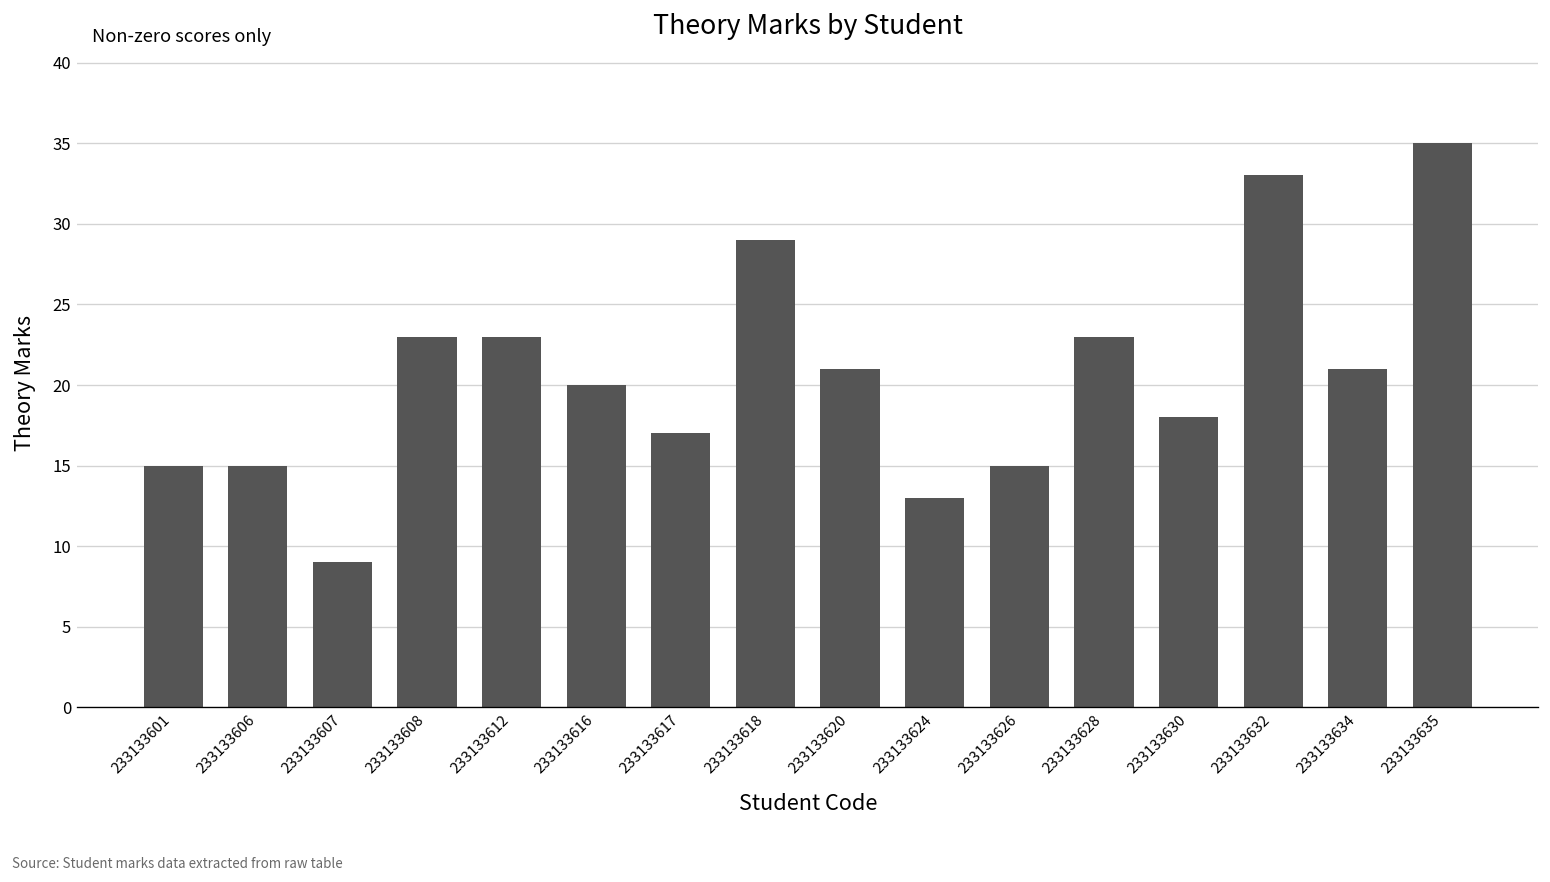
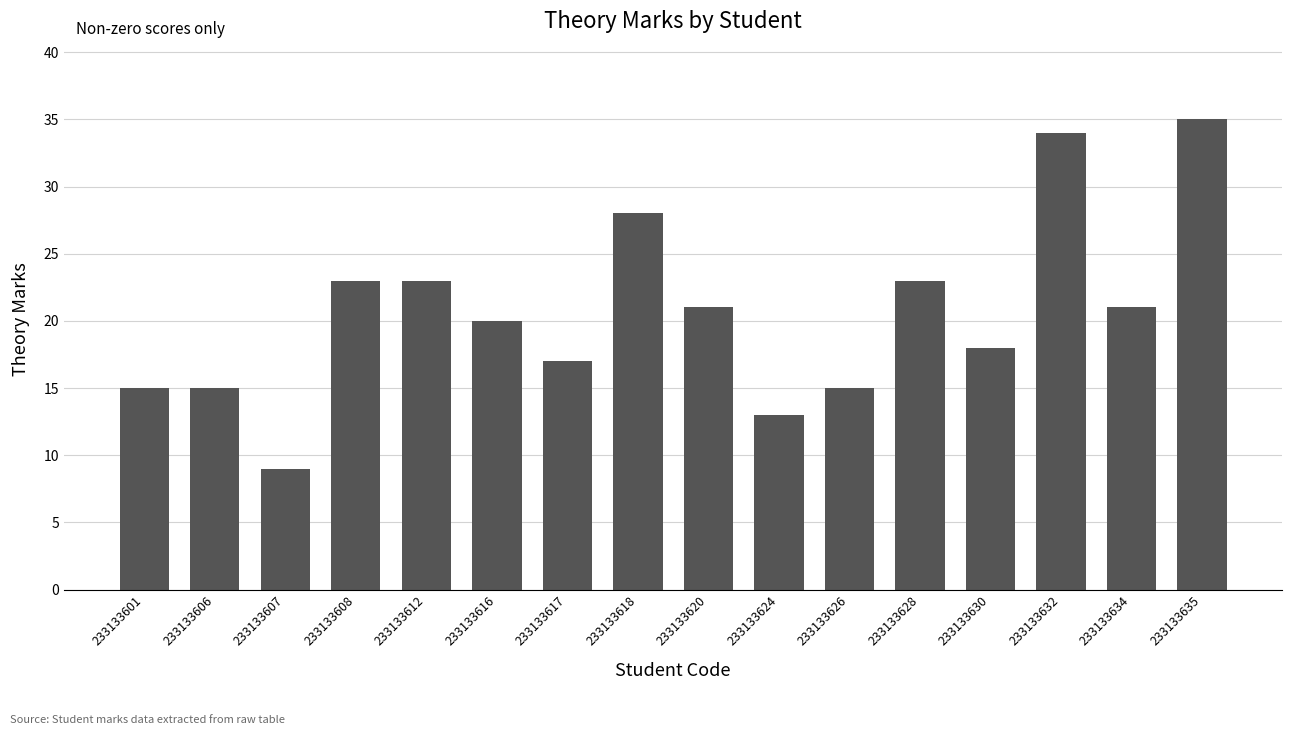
  {
    "233133601": 15,
    "233133606": 15,
    "233133607": 9,
    "233133608": 23,
    "233133612": 23,
    "233133616": 20,
    "233133617": 17,
-   "233133618": 29,
+   "233133618": 28,
    "233133620": 21,
    "233133624": 13,
    "233133626": 15,
    "233133628": 23,
    "233133630": 18,
-   "233133632": 33,
+   "233133632": 34,
    "233133634": 21,
    "233133635": 35
  }
